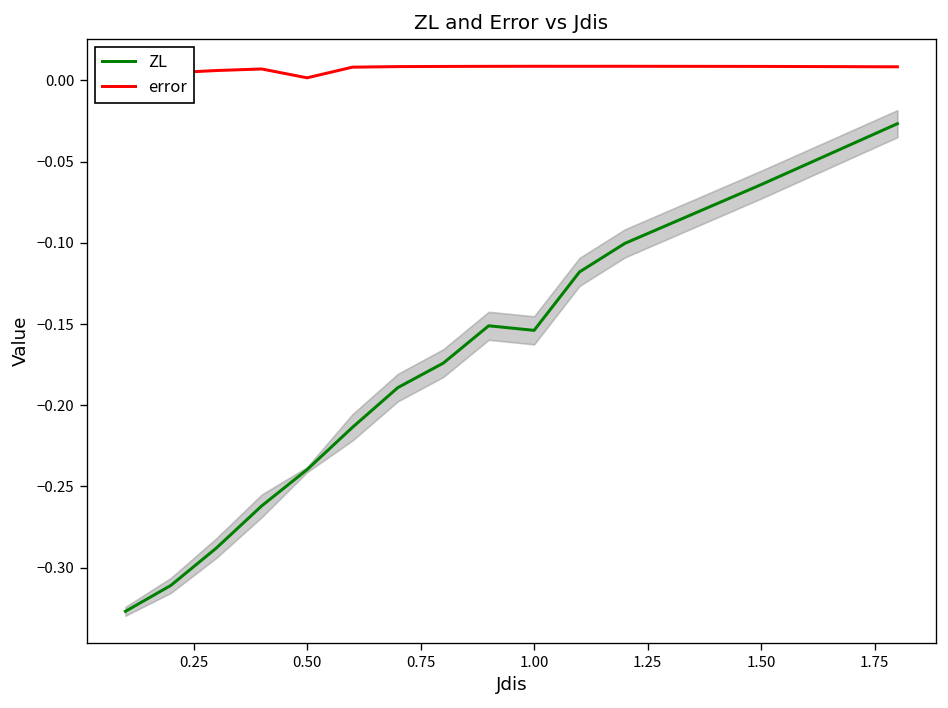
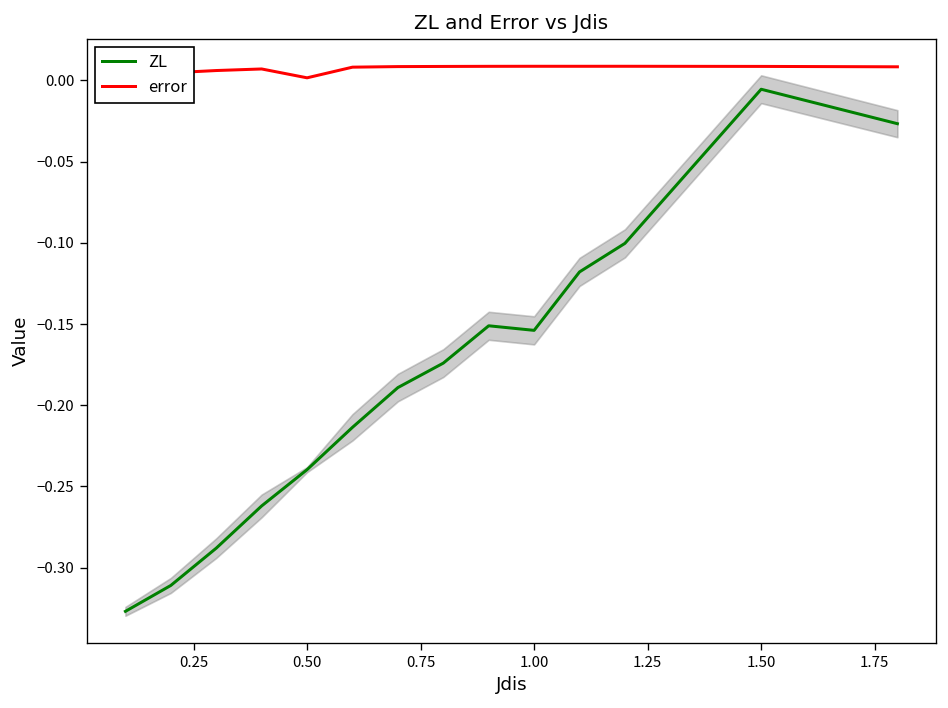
  {
    "ZL": {
      "1.00": -0.154,
-     "1.50": -0.064
+     "1.50": -0.005
    },
    "error": {
      "0.50": 0.002,
      "1.00": 0.009,
      "1.50": 0.009
    }
  }
